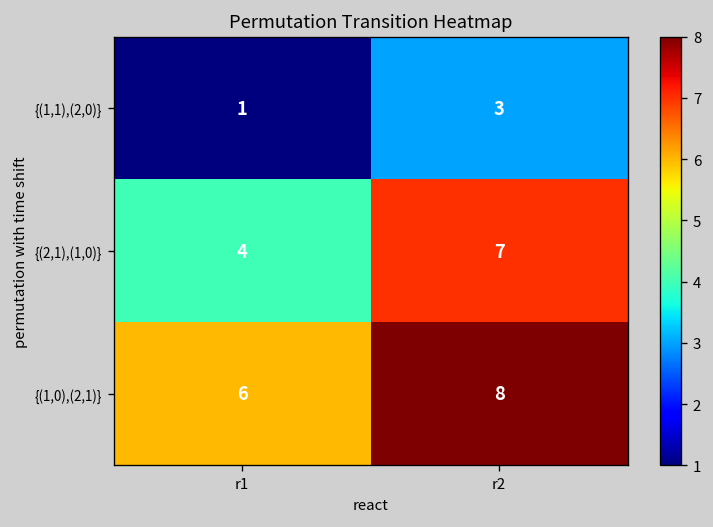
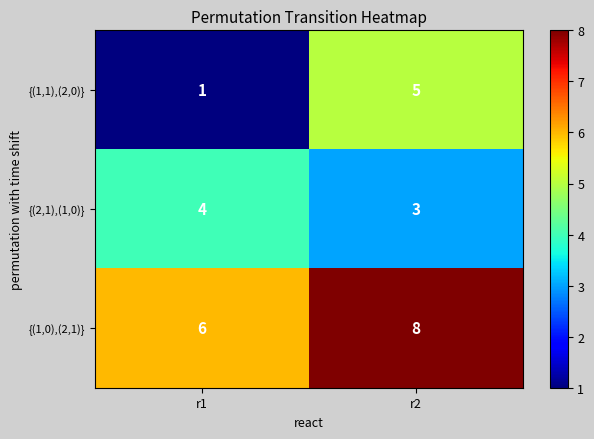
  {
    "{(1,1),(2,0)}": {
      "r1": 1,
-     "r2": 3
+     "r2": 5
    },
    "{(2,1),(1,0)}": {
      "r1": 4,
-     "r2": 7
+     "r2": 3
    },
    "{(1,0),(2,1)}": {
      "r1": 6,
      "r2": 8
    }
  }
